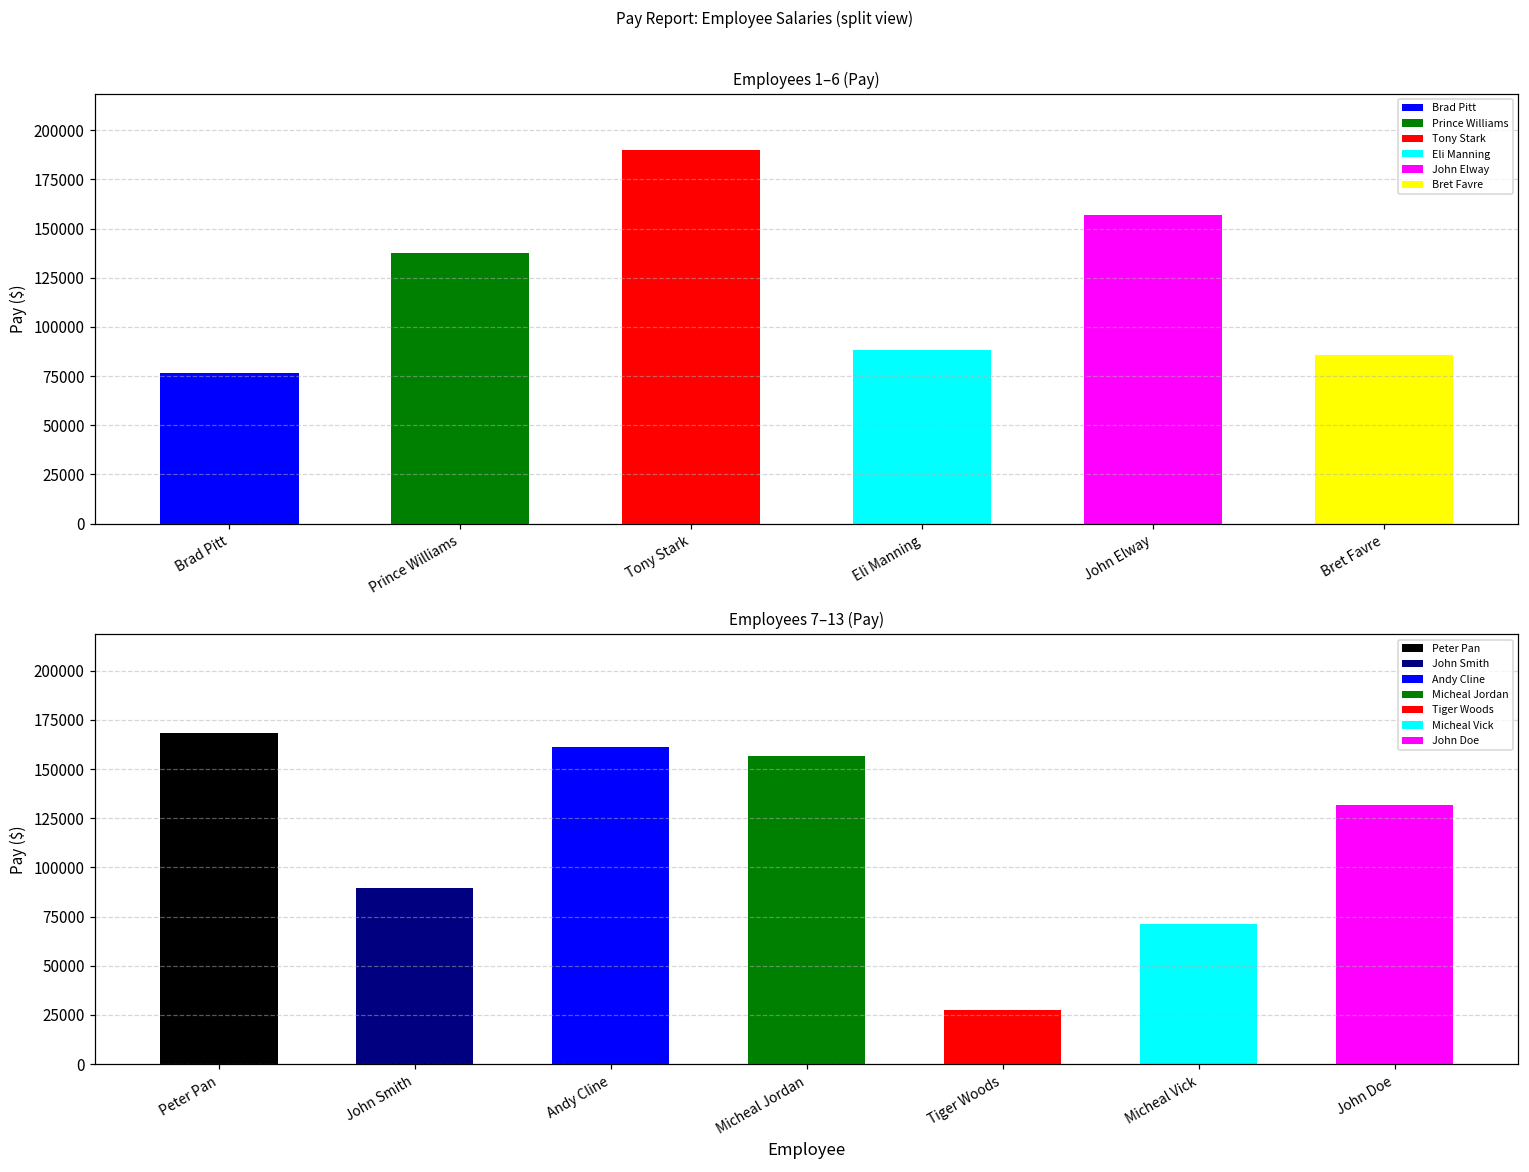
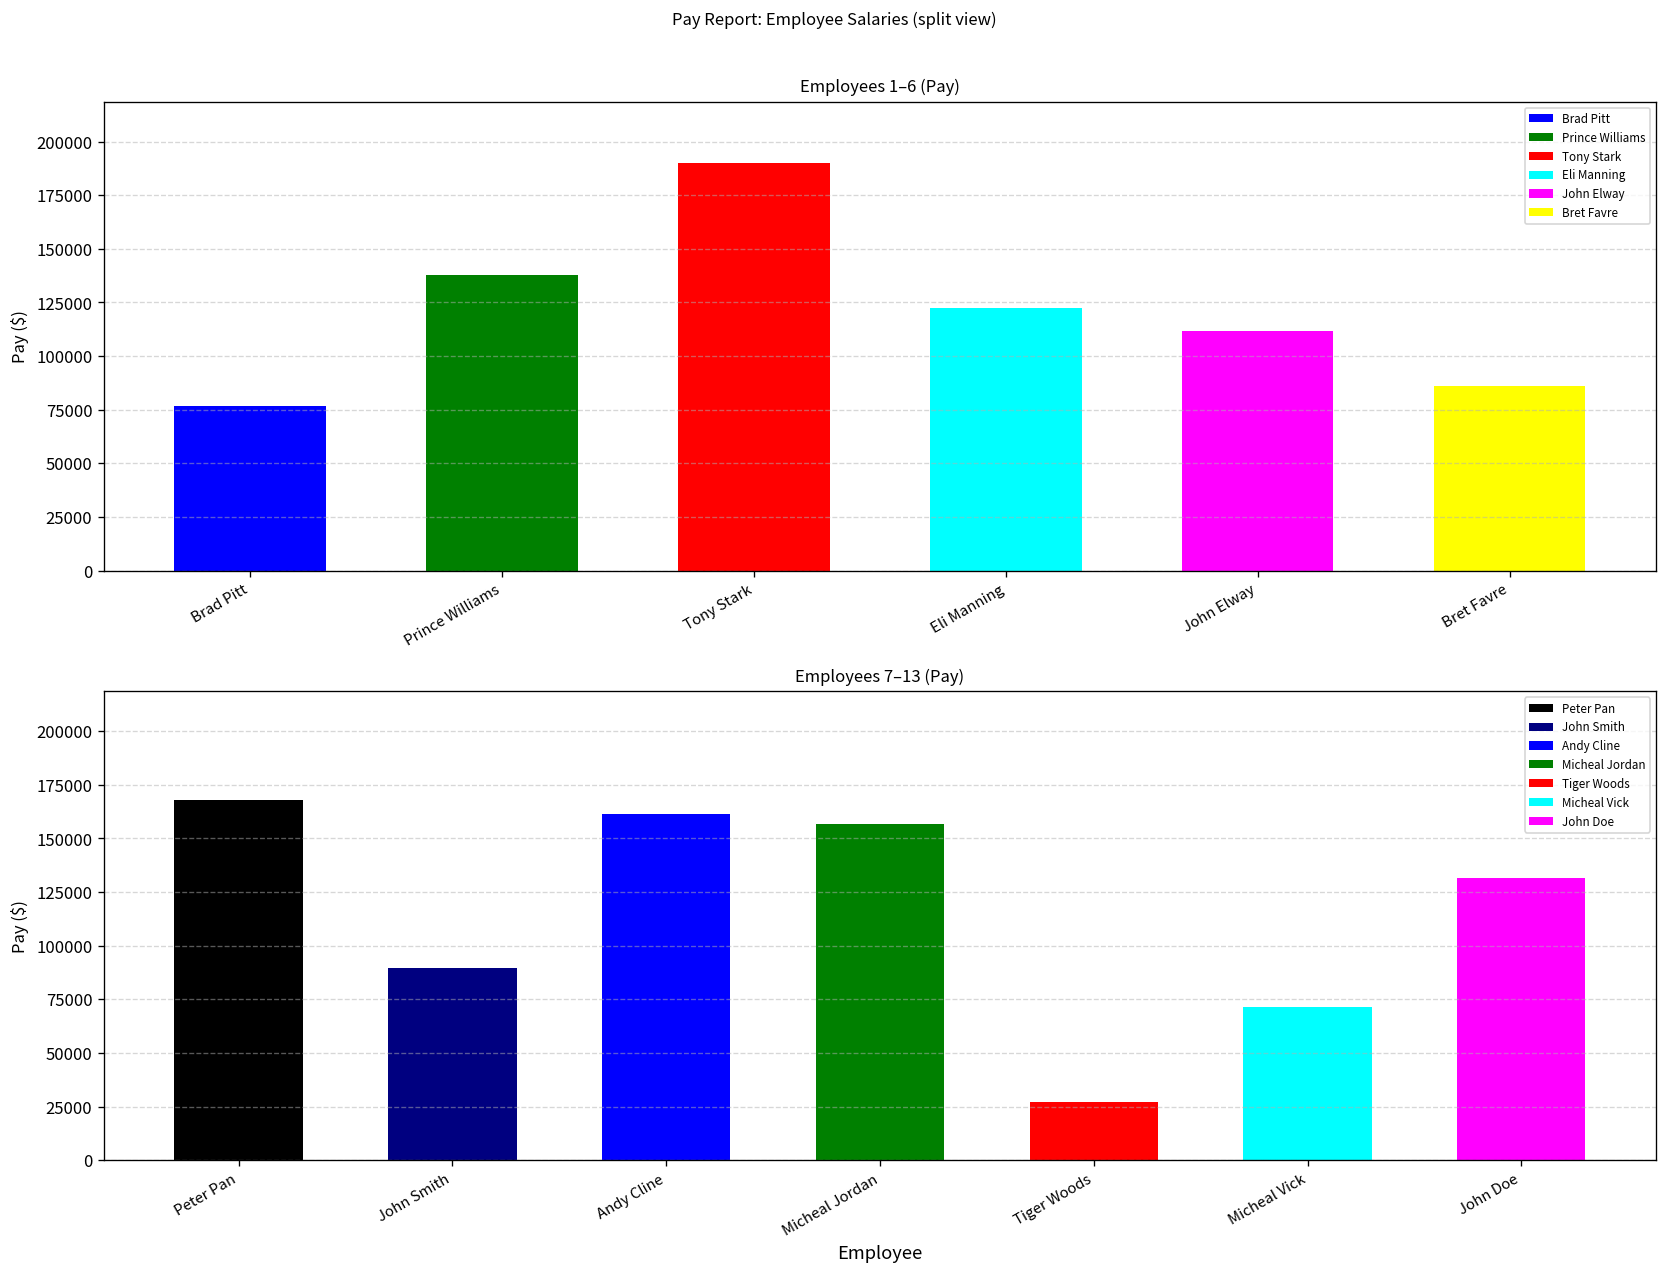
  {
    "Employees 1–6 (Pay)": {
      "Brad Pitt": 77000,
      "Prince Williams": 138000,
      "Tony Stark": 190000,
-     "Eli Manning": 88000,
-     "John Elway": 157000,
+     "Eli Manning": 123000,
+     "John Elway": 112000,
      "Bret Favre": 86000
    },
    "Employees 7–13 (Pay)": {
      "Peter Pan": 168000,
      "John Smith": 90000,
      "Andy Cline": 161000,
      "Micheal Jordan": 157000,
      "Tiger Woods": 27000,
      "Micheal Vick": 71000,
      "John Doe": 132000
    }
  }
